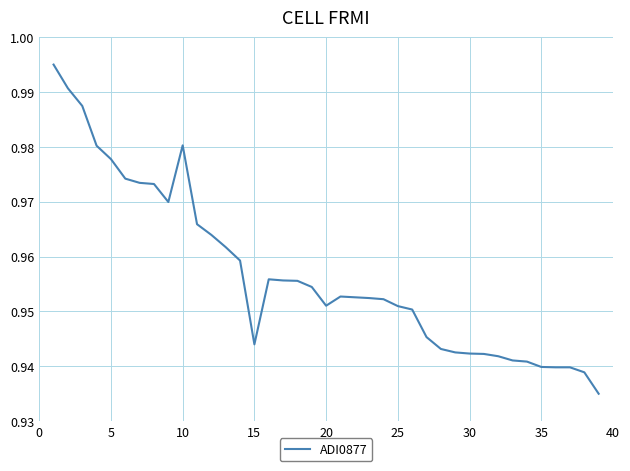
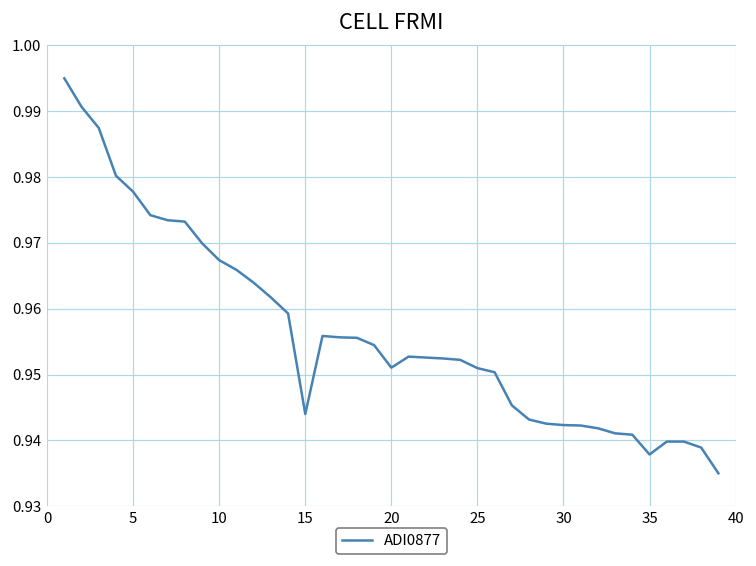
  {
    "5": 0.978,
-   "10": 0.980,
+   "10": 0.967,
    "15": 0.944,
    "20": 0.951,
    "25": 0.951,
    "30": 0.942,
-   "35": 0.940
+   "35": 0.938
  }
